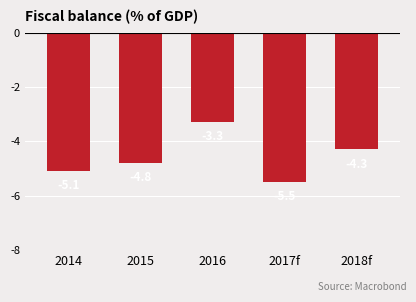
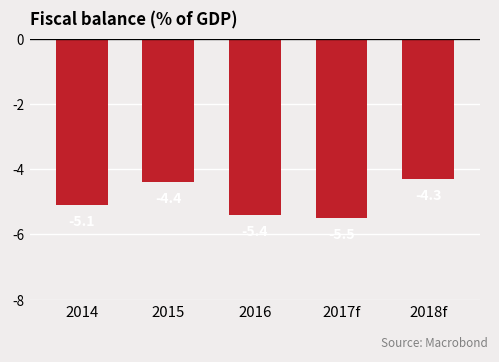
  {
    "2014": -5.1,
-   "2015": -4.8,
-   "2016": -3.3,
+   "2015": -4.4,
+   "2016": -5.4,
    "2017f": -5.5,
    "2018f": -4.3
  }
